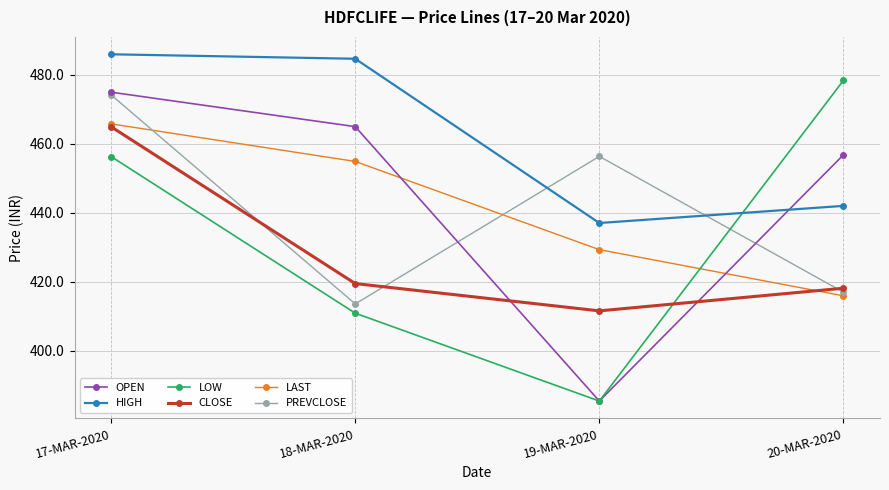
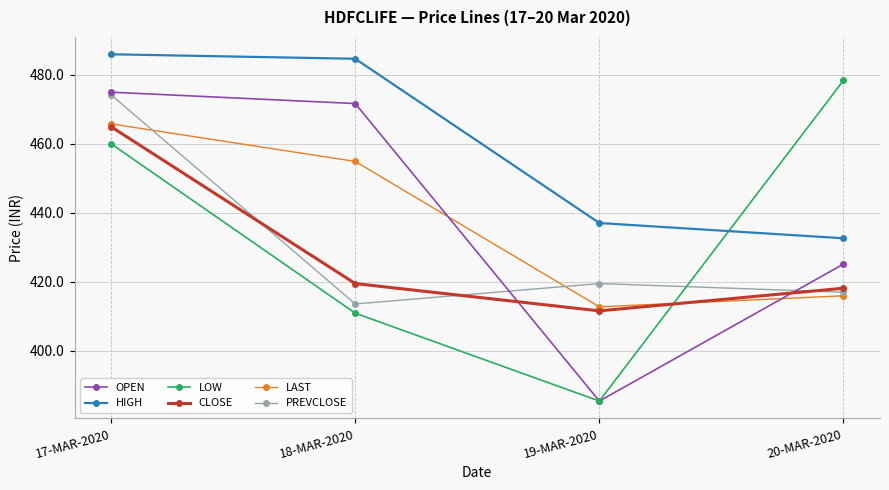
  {
    "OPEN": {
      "17-MAR-2020": 475,
-     "18-MAR-2020": 465,
-     "20-MAR-2020": 457
+     "18-MAR-2020": 472,
+     "20-MAR-2020": 425
    },
    "HIGH": {
      "17-MAR-2020": 486,
      "18-MAR-2020": 485,
      "19-MAR-2020": 437,
-     "20-MAR-2020": 442
+     "20-MAR-2020": 433
    },
    "LOW": {
-     "17-MAR-2020": 456,
+     "17-MAR-2020": 460,
      "18-MAR-2020": 411,
      "20-MAR-2020": 478
    },
    "CLOSE": {
      "17-MAR-2020": 465,
      "18-MAR-2020": 419,
      "19-MAR-2020": 412,
      "20-MAR-2020": 418
    },
    "LAST": {
      "17-MAR-2020": 466,
      "18-MAR-2020": 455,
-     "19-MAR-2020": 429,
+     "19-MAR-2020": 413,
      "20-MAR-2020": 416
    },
    "PREVCLOSE": {
      "17-MAR-2020": 474,
      "18-MAR-2020": 414,
-     "19-MAR-2020": 456,
+     "19-MAR-2020": 419,
      "20-MAR-2020": 417
    }
  }
